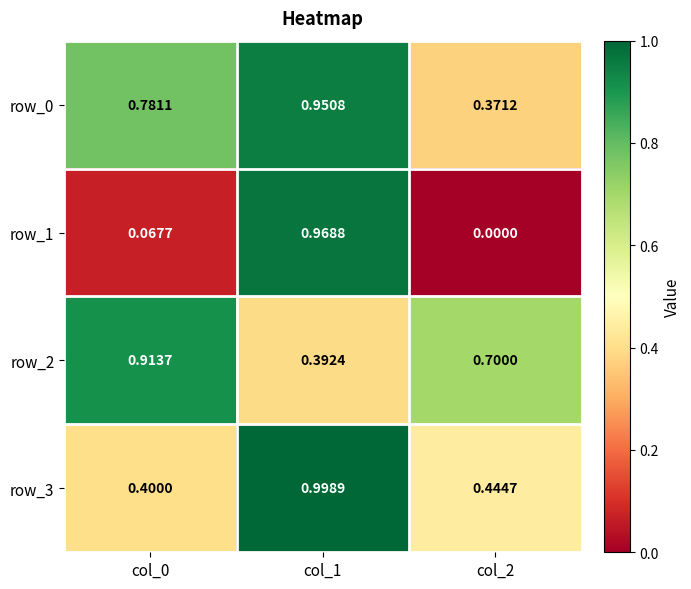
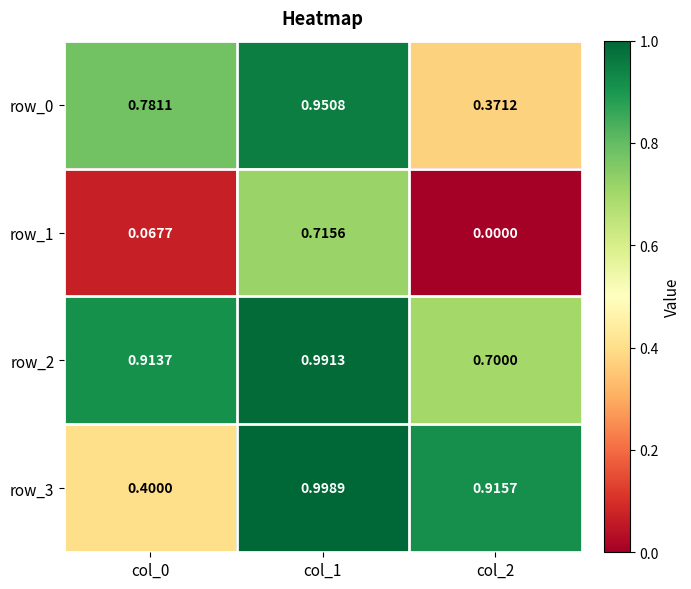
  {
    "row_0": {
      "col_0": 0.7811,
      "col_1": 0.9508,
      "col_2": 0.3712
    },
    "row_1": {
      "col_0": 0.0677,
-     "col_1": 0.9688,
+     "col_1": 0.7156,
      "col_2": 0.0000
    },
    "row_2": {
      "col_0": 0.9137,
-     "col_1": 0.3924,
+     "col_1": 0.9913,
      "col_2": 0.7000
    },
    "row_3": {
      "col_0": 0.4000,
      "col_1": 0.9989,
-     "col_2": 0.4447
+     "col_2": 0.9157
    }
  }
